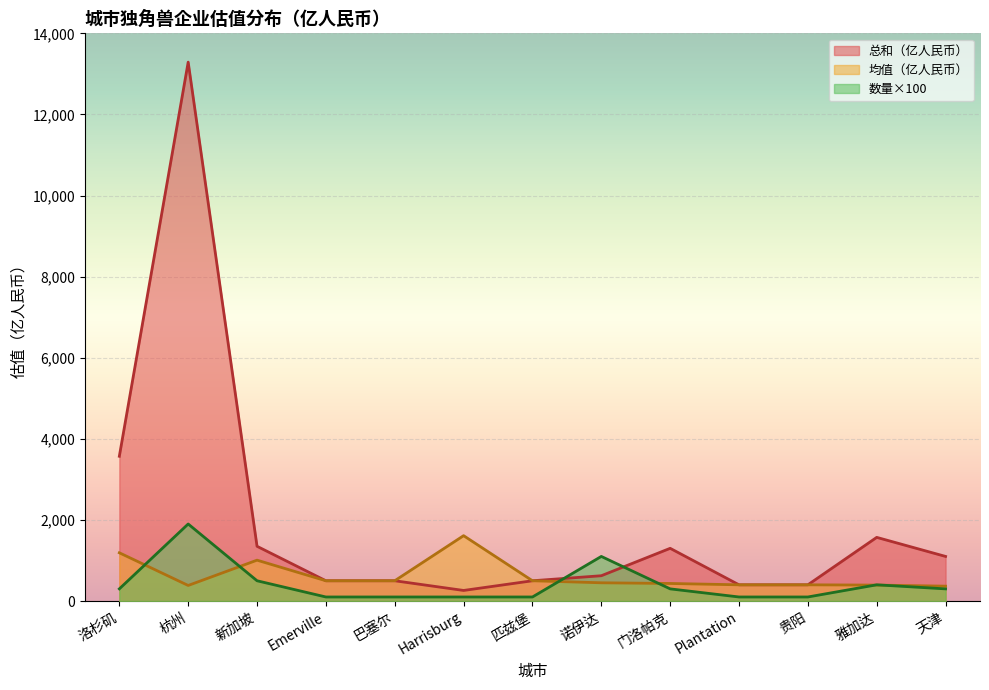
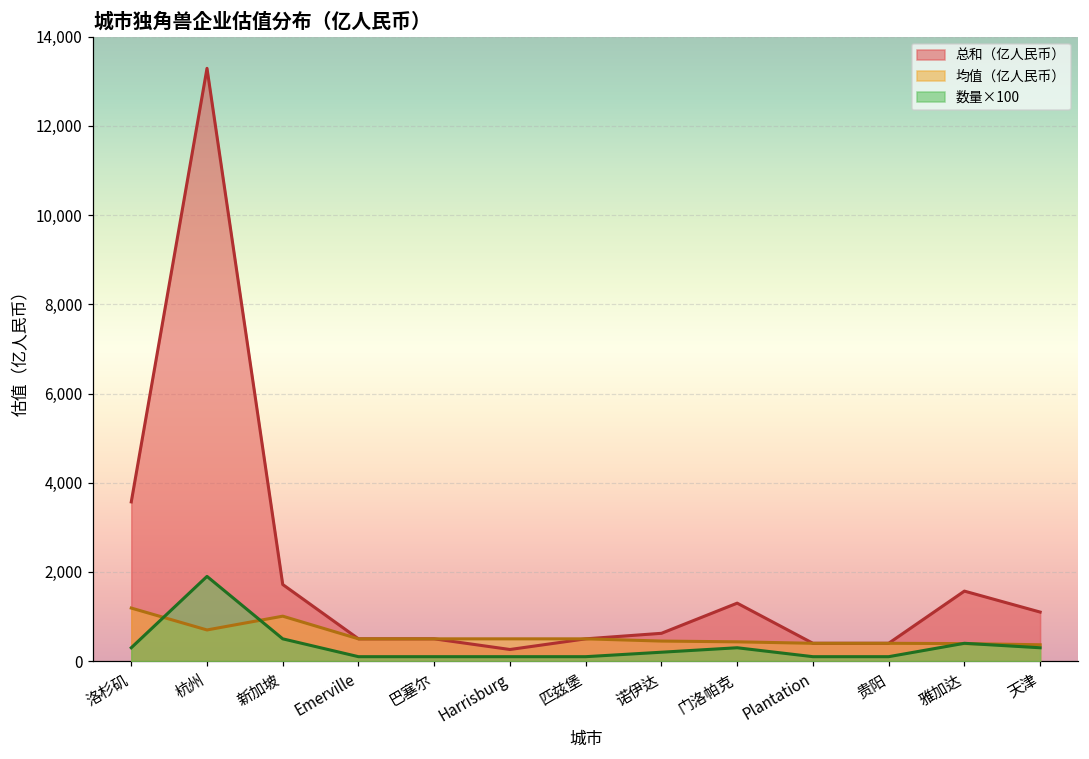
  {
    "总和（亿人民币）": {
      "洛杉矶": "3,600",
      "杭州": "13,300",
-     "新加坡": "1,400",
+     "新加坡": "1,700",
      "Harrisburg": "300",
      "诺伊达": "600",
      "门洛帕克": "1,300",
      "雅加达": "1,600",
      "天津": "1,100"
    },
    "均值（亿人民币）": {
      "洛杉矶": "1,200",
-     "杭州": "400",
+     "杭州": "700",
      "新加坡": "1,000",
-     "Harrisburg": "1,600",
+     "Harrisburg": "500",
      "诺伊达": "500",
      "门洛帕克": "400",
      "天津": "400"
    },
    "数量×100": {
      "洛杉矶": "300",
      "杭州": "1,900",
      "新加坡": "500",
      "Emerville": "100",
      "巴塞尔": "100",
      "Harrisburg": "100",
      "匹兹堡": "100",
-     "诺伊达": "1,100",
+     "诺伊达": "200",
      "门洛帕克": "300",
      "Plantation": "100",
      "贵阳": "100",
      "天津": "300"
    }
  }
